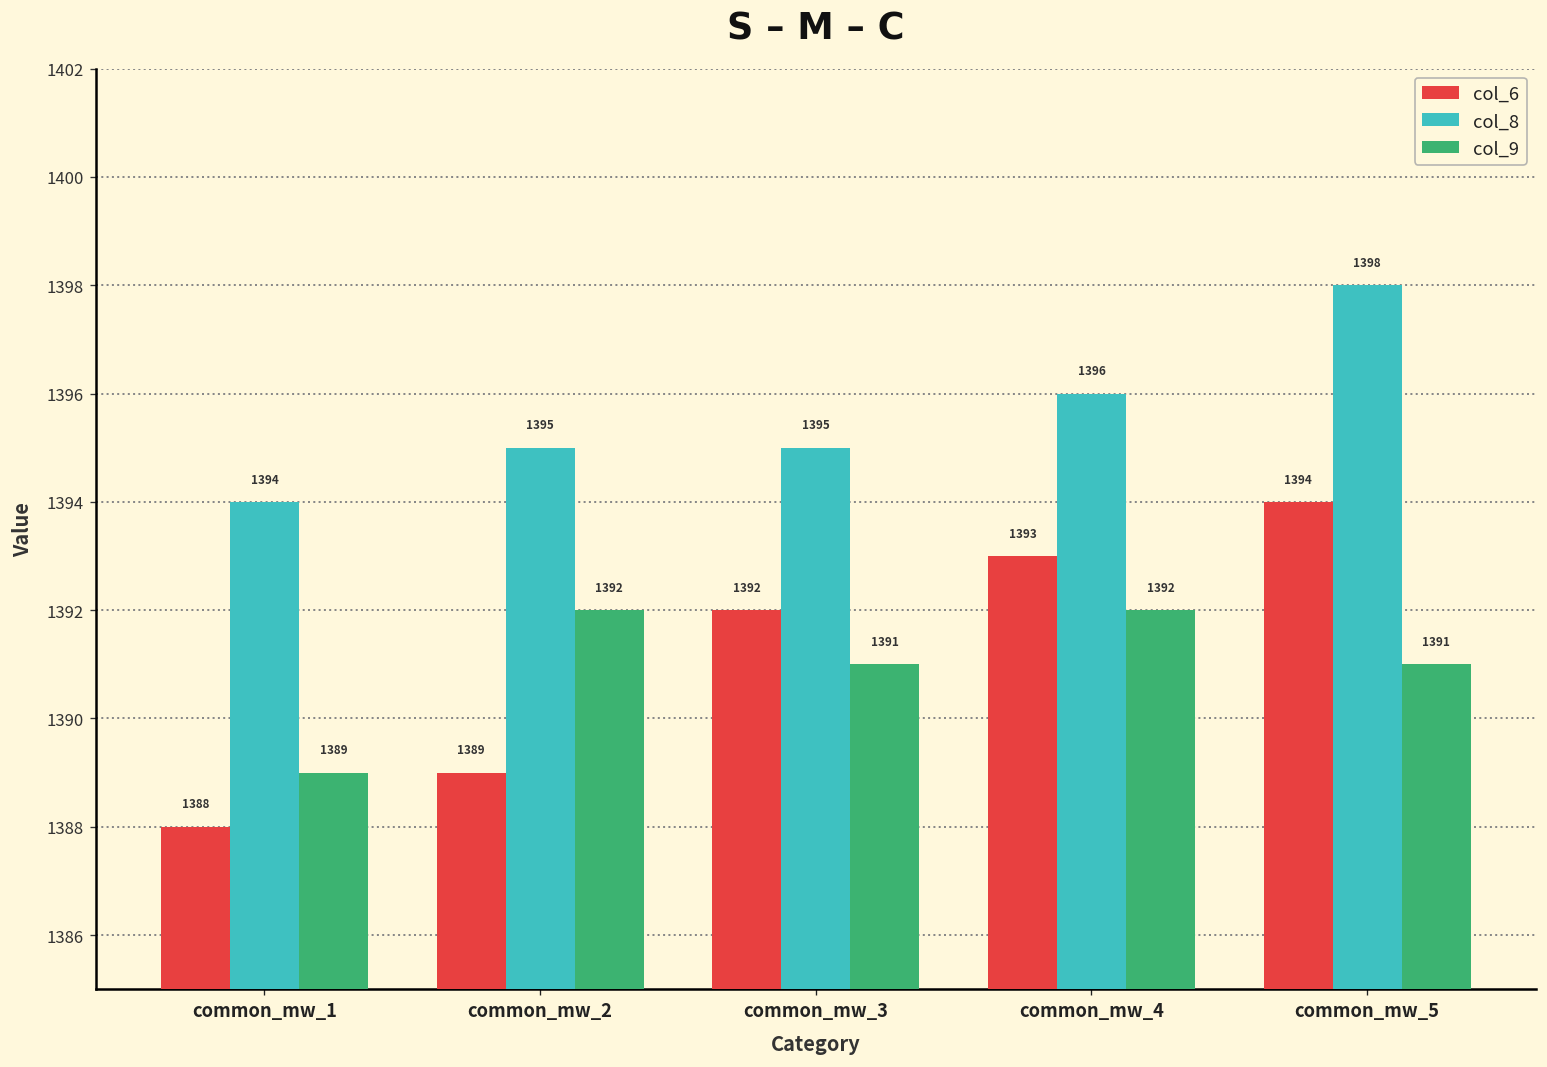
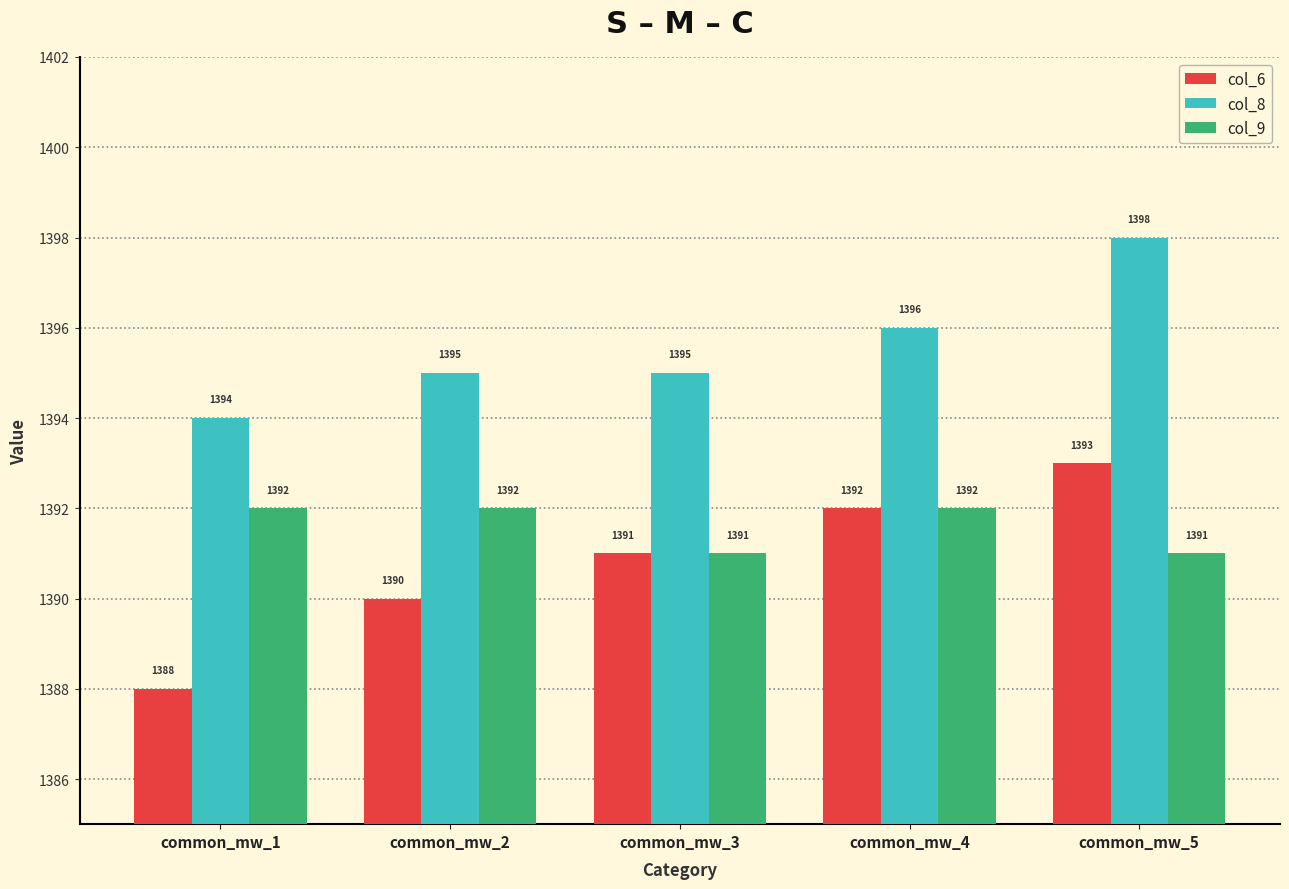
  {
    "col_6": {
      "common_mw_1": 1388,
-     "common_mw_2": 1389,
-     "common_mw_3": 1392,
-     "common_mw_4": 1393,
-     "common_mw_5": 1394
+     "common_mw_2": 1390,
+     "common_mw_3": 1391,
+     "common_mw_4": 1392,
+     "common_mw_5": 1393
    },
    "col_8": {
      "common_mw_1": 1394,
      "common_mw_2": 1395,
      "common_mw_3": 1395,
      "common_mw_4": 1396,
      "common_mw_5": 1398
    },
    "col_9": {
-     "common_mw_1": 1389,
+     "common_mw_1": 1392,
      "common_mw_2": 1392,
      "common_mw_3": 1391,
      "common_mw_4": 1392,
      "common_mw_5": 1391
    }
  }
